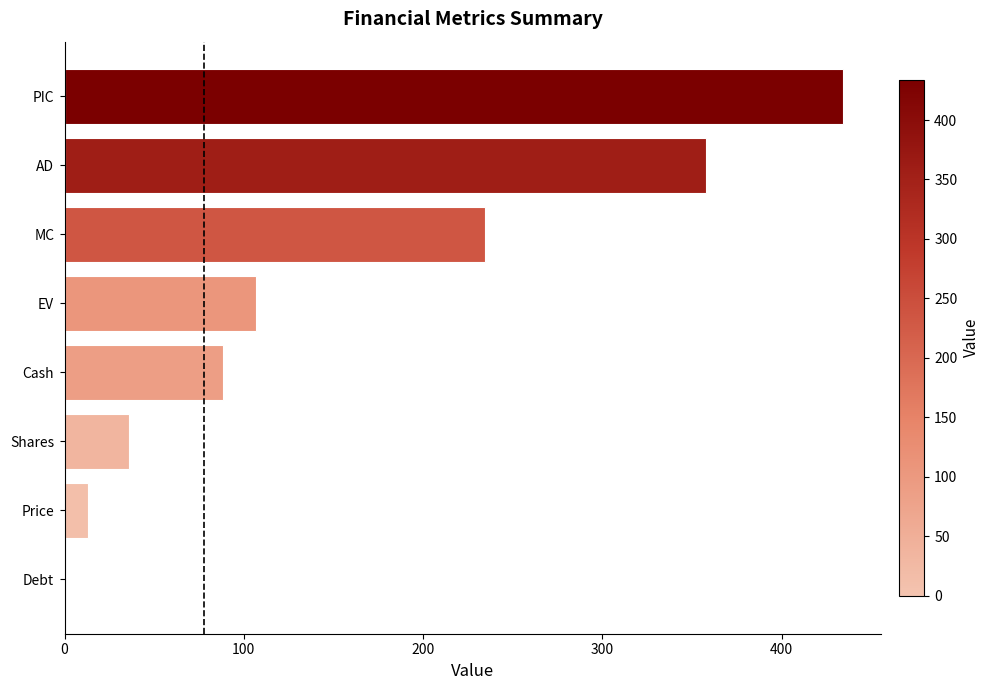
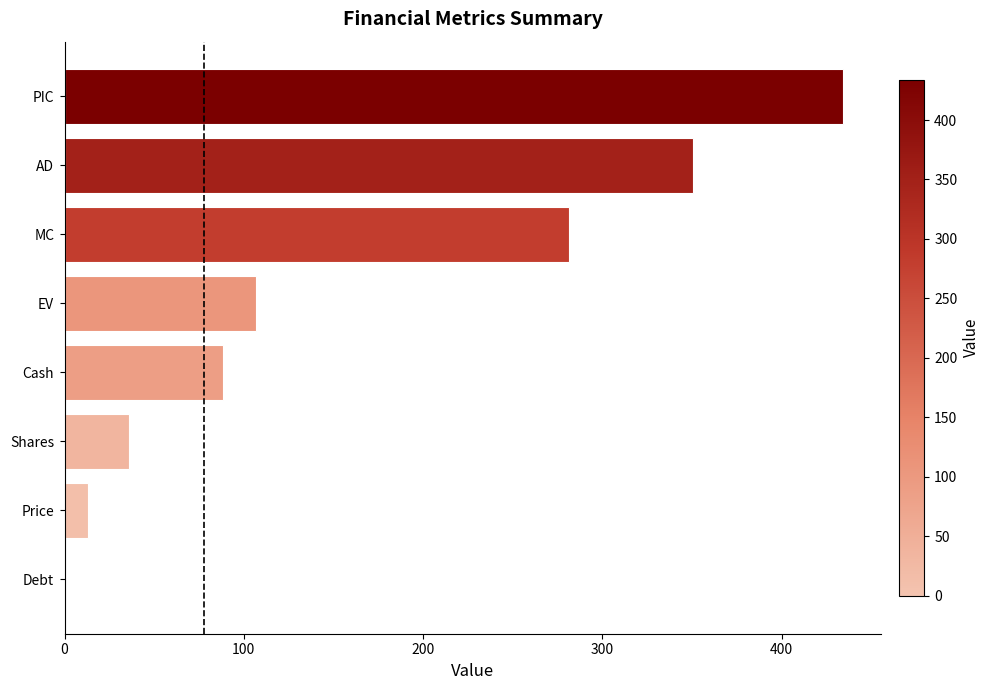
  {
    "PIC": 434,
-   "AD": 358,
-   "MC": 234,
+   "AD": 350,
+   "MC": 282,
    "EV": 107,
    "Cash": 88,
    "Shares": 36,
    "Price": 13,
    "Debt": 0
  }
